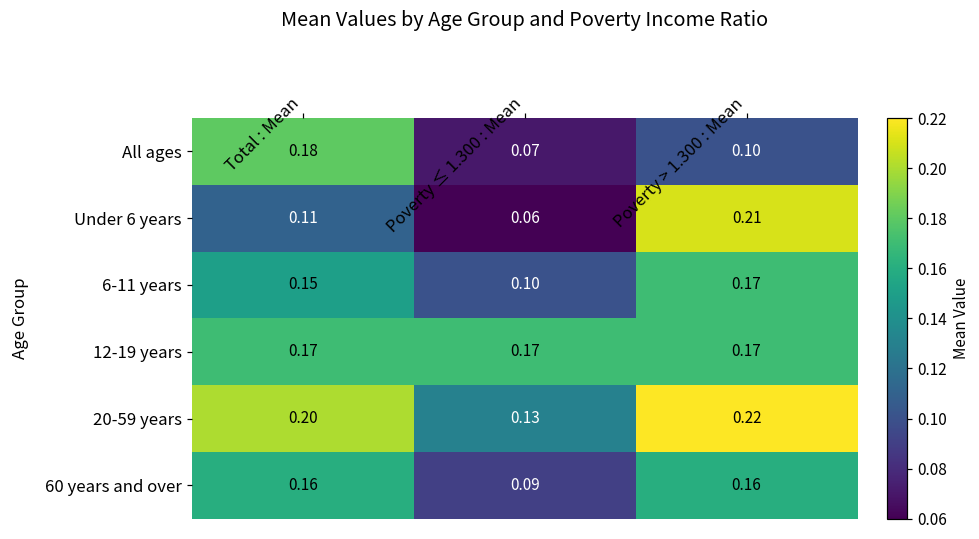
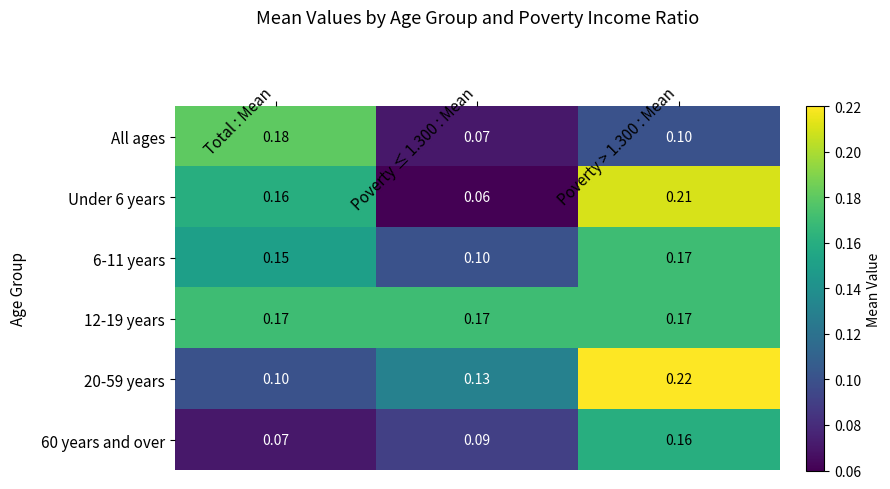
  {
    "All ages": {
      "Total : Mean": 0.18,
      "Poverty ≤ 1.300 : Mean": 0.07,
      "Poverty > 1.300 : Mean": 0.10
    },
    "Under 6 years": {
-     "Total : Mean": 0.11,
+     "Total : Mean": 0.16,
      "Poverty ≤ 1.300 : Mean": 0.06,
      "Poverty > 1.300 : Mean": 0.21
    },
    "6-11 years": {
      "Total : Mean": 0.15,
      "Poverty ≤ 1.300 : Mean": 0.10,
      "Poverty > 1.300 : Mean": 0.17
    },
    "12-19 years": {
      "Total : Mean": 0.17,
      "Poverty ≤ 1.300 : Mean": 0.17,
      "Poverty > 1.300 : Mean": 0.17
    },
    "20-59 years": {
-     "Total : Mean": 0.20,
+     "Total : Mean": 0.10,
      "Poverty ≤ 1.300 : Mean": 0.13,
      "Poverty > 1.300 : Mean": 0.22
    },
    "60 years and over": {
-     "Total : Mean": 0.16,
+     "Total : Mean": 0.07,
      "Poverty ≤ 1.300 : Mean": 0.09,
      "Poverty > 1.300 : Mean": 0.16
    }
  }
